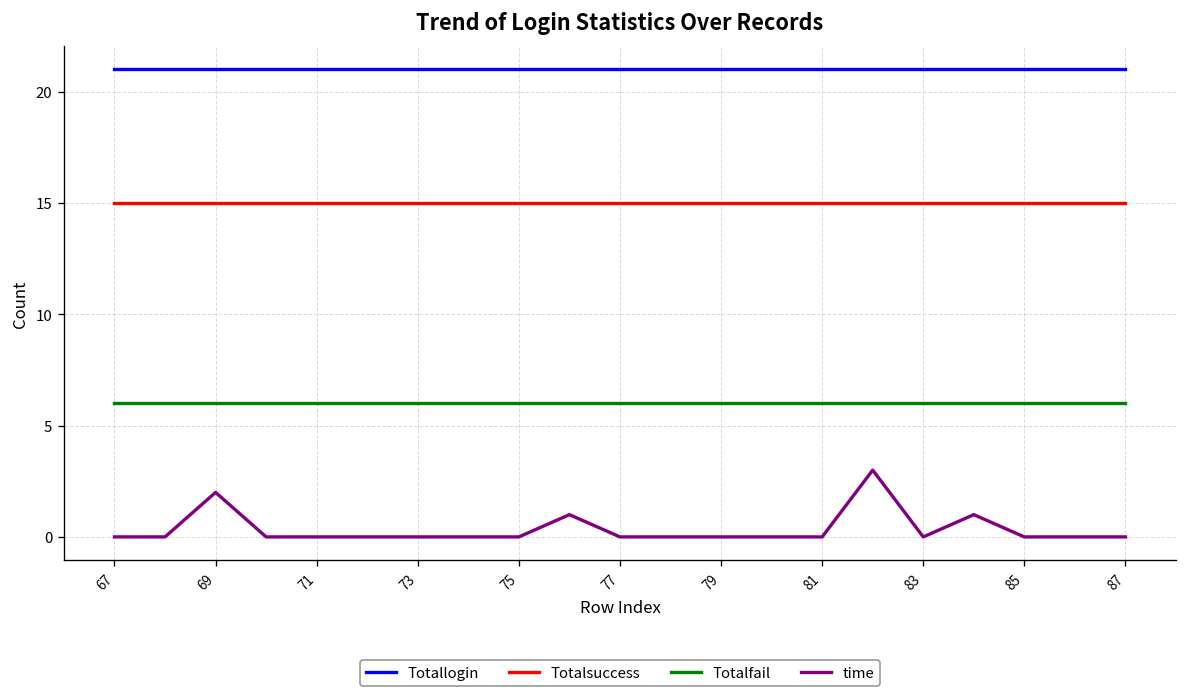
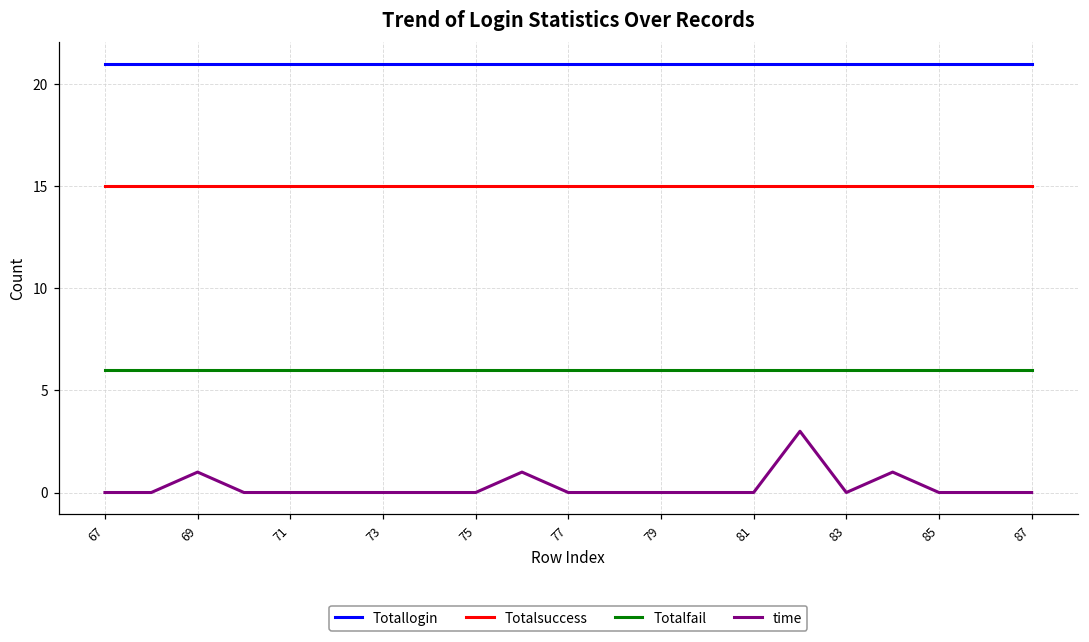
  {
    "Totallogin": {
      "67": 21,
      "69": 21,
      "71": 21,
      "73": 21,
      "75": 21,
      "77": 21,
      "79": 21,
      "81": 21,
      "83": 21,
      "85": 21,
      "87": 21
    },
    "Totalsuccess": {
      "67": 15,
      "69": 15,
      "71": 15,
      "73": 15,
      "75": 15,
      "77": 15,
      "79": 15,
      "81": 15,
      "83": 15,
      "85": 15,
      "87": 15
    },
    "Totalfail": {
      "67": 6,
      "69": 6,
      "71": 6,
      "73": 6,
      "75": 6,
      "77": 6,
      "79": 6,
      "81": 6,
      "83": 6,
      "85": 6,
      "87": 6
    },
    "time": {
      "67": 0,
-     "69": 2,
+     "69": 1,
      "71": 0,
      "73": 0,
      "75": 0,
      "77": 0,
      "79": 0,
      "81": 0,
      "83": 0,
      "85": 0,
      "87": 0
    }
  }
